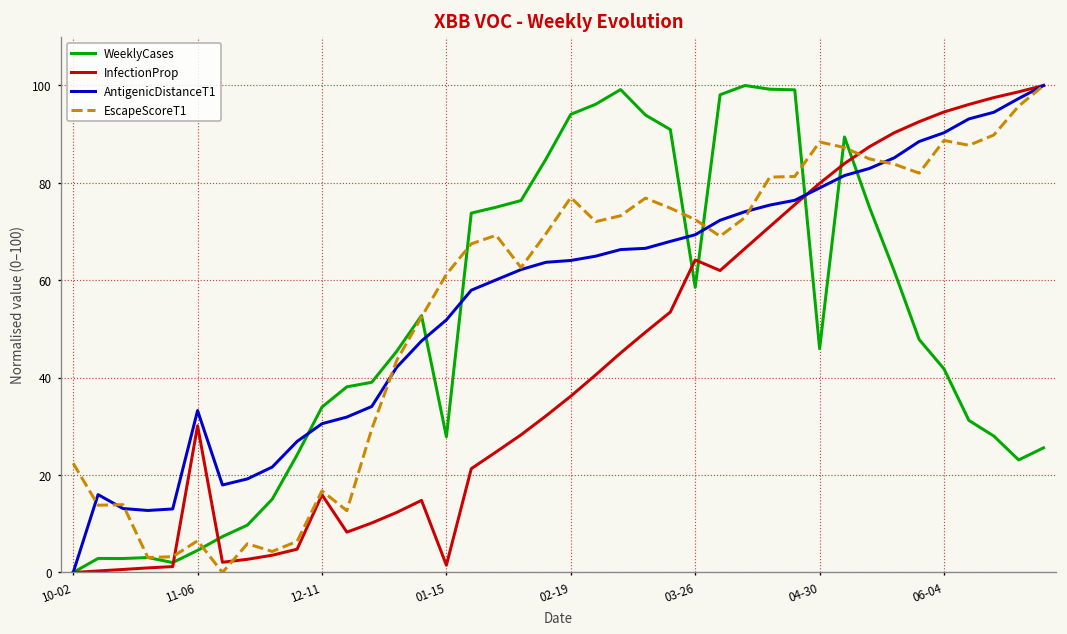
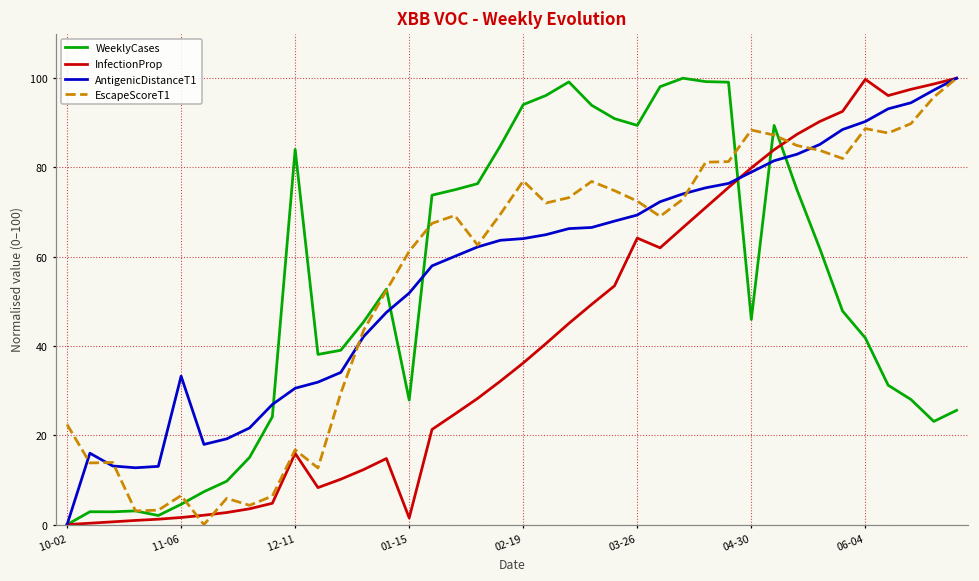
  {
    "WeeklyCases": {
      "11-06": 5,
-     "12-11": 34,
+     "12-11": 84,
      "01-15": 28,
      "02-19": 94,
-     "03-26": 59,
+     "03-26": 89,
      "04-30": 46,
      "06-04": 42
    },
    "InfectionProp": {
-     "11-06": 30,
+     "11-06": 2,
      "12-11": 16,
      "01-15": 1,
      "02-19": 36,
      "03-26": 64,
      "04-30": 80,
-     "06-04": 95
+     "06-04": 100
    },
    "AntigenicDistanceT1": {
      "11-06": 33,
      "12-11": 31,
      "01-15": 52,
      "02-19": 64,
      "03-26": 69,
      "04-30": 79,
      "06-04": 90
    },
    "EscapeScoreT1": {
      "10-02": 22,
      "11-06": 7,
      "12-11": 17,
      "01-15": 61,
      "02-19": 77,
      "03-26": 72,
      "04-30": 88,
      "06-04": 89
    }
  }
